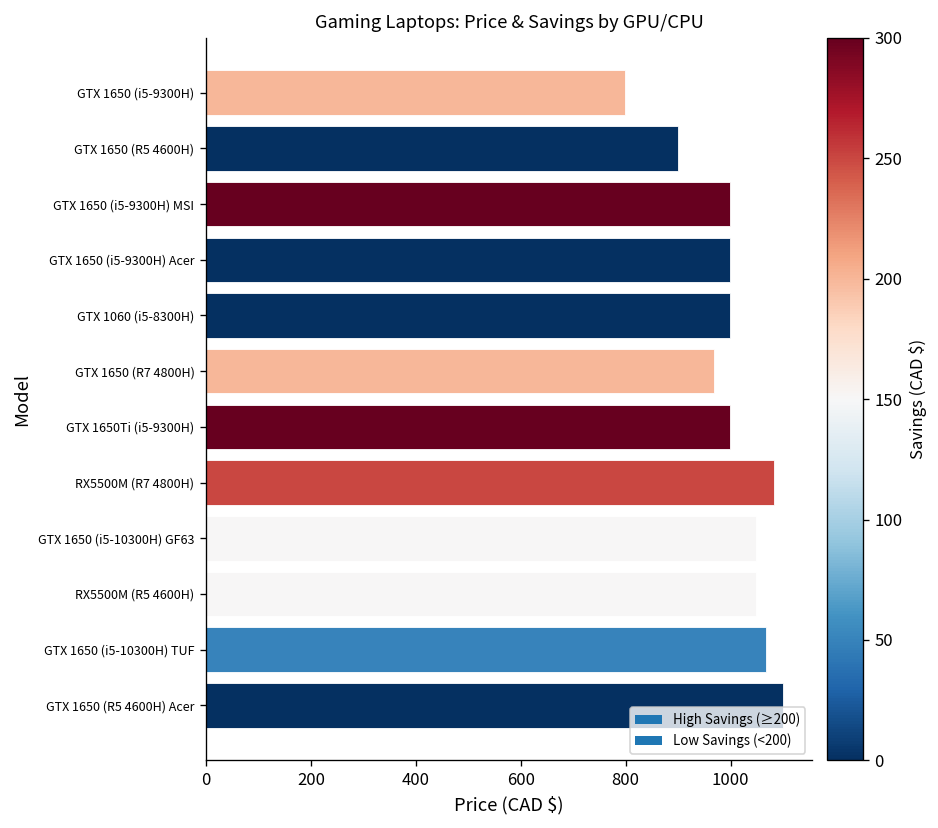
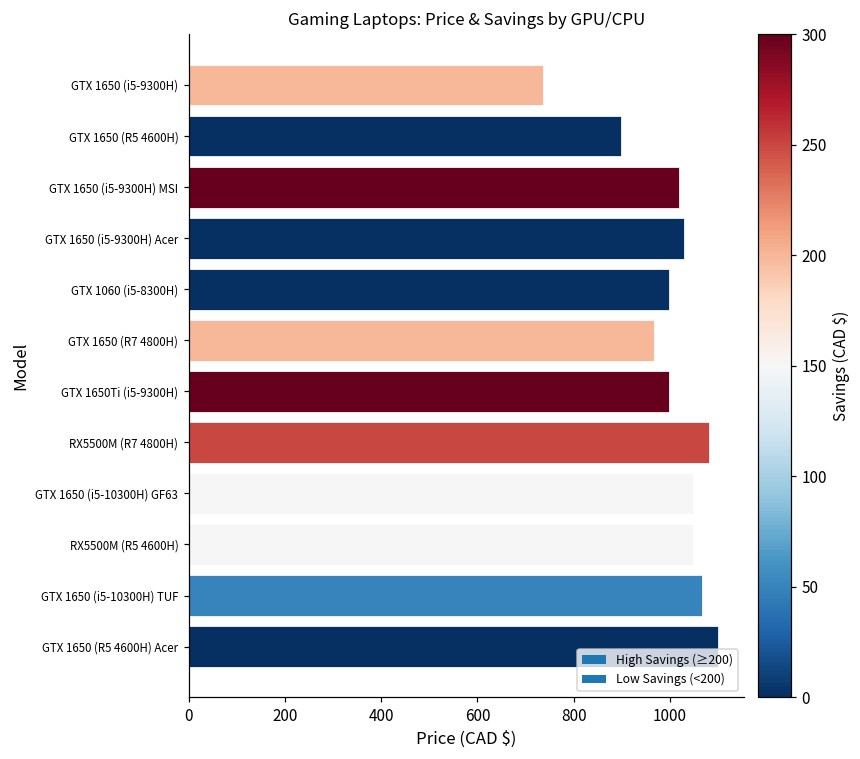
  {
-   "GTX 1650 (i5-9300H)": 800,
+   "GTX 1650 (i5-9300H)": 740,
    "GTX 1650 (R5 4600H)": 900,
-   "GTX 1650 (i5-9300H) MSI": 1000,
-   "GTX 1650 (i5-9300H) Acer": 1000,
+   "GTX 1650 (i5-9300H) MSI": 1020,
+   "GTX 1650 (i5-9300H) Acer": 1030,
    "GTX 1060 (i5-8300H)": 1000,
    "GTX 1650 (R7 4800H)": 970,
    "GTX 1650Ti (i5-9300H)": 1000,
    "RX5500M (R7 4800H)": 1080,
    "GTX 1650 (i5-10300H) GF63": 1050,
    "RX5500M (R5 4600H)": 1050,
    "GTX 1650 (i5-10300H) TUF": 1070,
    "GTX 1650 (R5 4600H) Acer": 1100
  }
